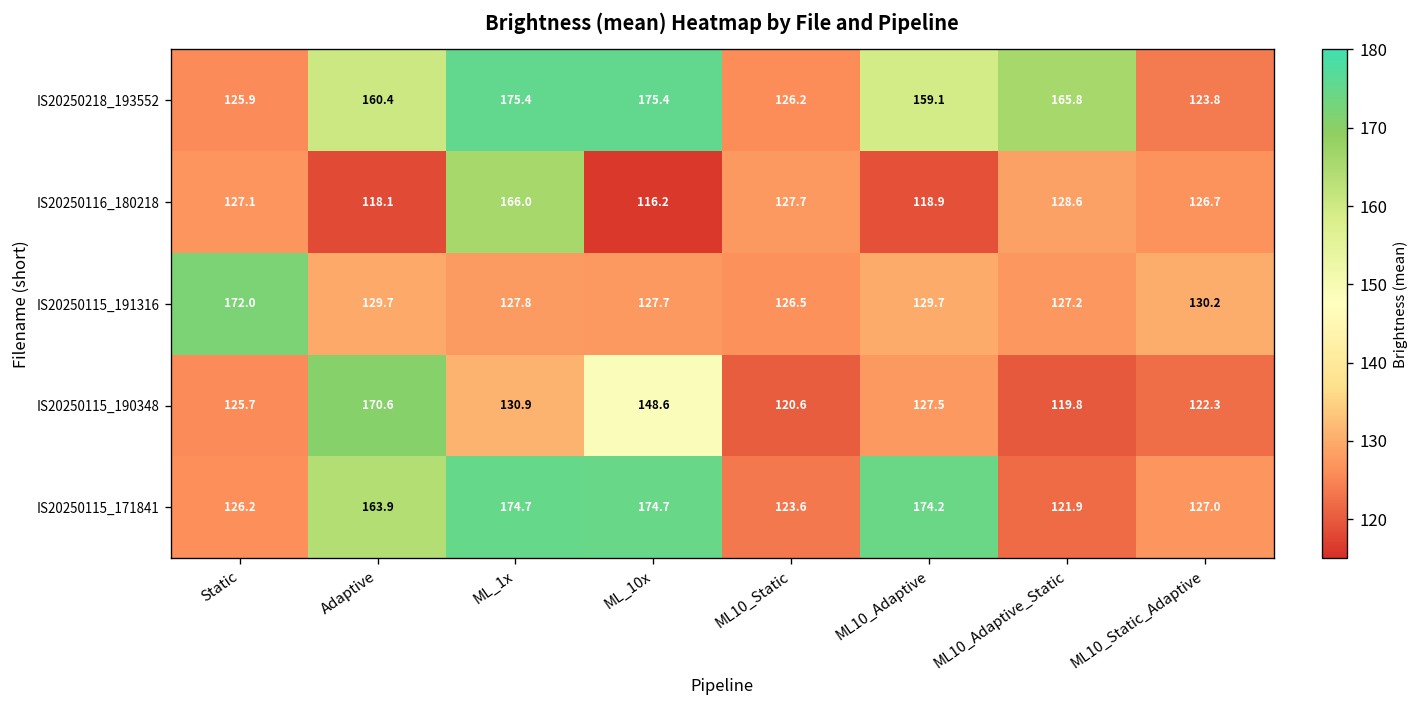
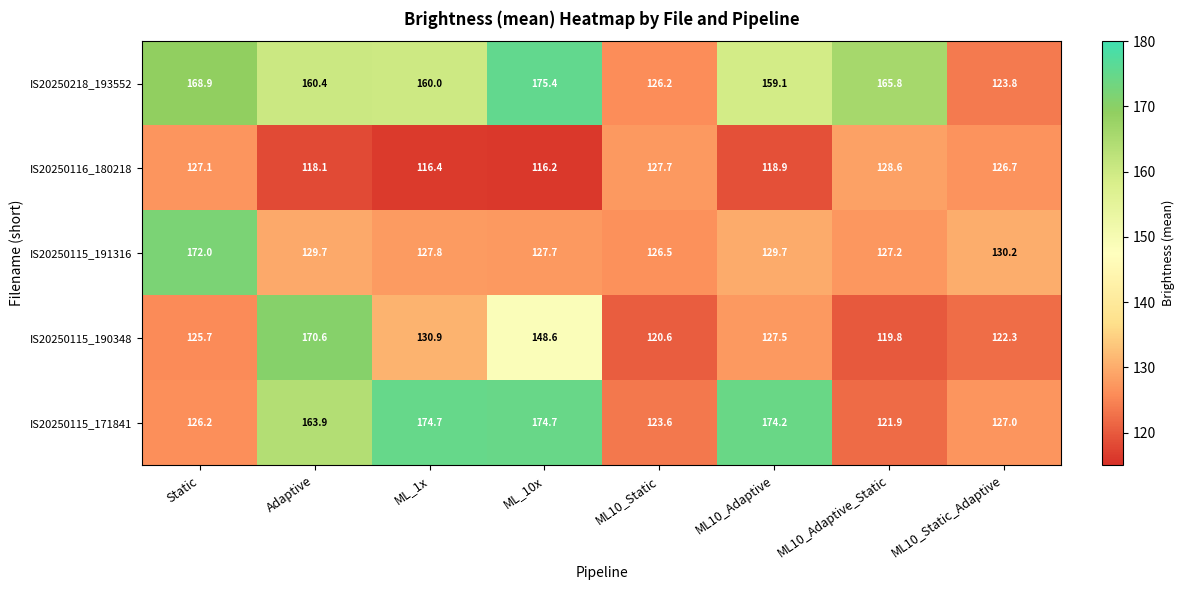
  {
    "IS20250218_193552": {
-     "Static": 125.9,
+     "Static": 168.9,
      "Adaptive": 160.4,
-     "ML_1x": 175.4,
+     "ML_1x": 160.0,
      "ML_10x": 175.4,
      "ML10_Static": 126.2,
      "ML10_Adaptive": 159.1,
      "ML10_Adaptive_Static": 165.8,
      "ML10_Static_Adaptive": 123.8
    },
    "IS20250116_180218": {
      "Static": 127.1,
      "Adaptive": 118.1,
-     "ML_1x": 166.0,
+     "ML_1x": 116.4,
      "ML_10x": 116.2,
      "ML10_Static": 127.7,
      "ML10_Adaptive": 118.9,
      "ML10_Adaptive_Static": 128.6,
      "ML10_Static_Adaptive": 126.7
    },
    "IS20250115_191316": {
      "Static": 172.0,
      "Adaptive": 129.7,
      "ML_1x": 127.8,
      "ML_10x": 127.7,
      "ML10_Static": 126.5,
      "ML10_Adaptive": 129.7,
      "ML10_Adaptive_Static": 127.2,
      "ML10_Static_Adaptive": 130.2
    },
    "IS20250115_190348": {
      "Static": 125.7,
      "Adaptive": 170.6,
      "ML_1x": 130.9,
      "ML_10x": 148.6,
      "ML10_Static": 120.6,
      "ML10_Adaptive": 127.5,
      "ML10_Adaptive_Static": 119.8,
      "ML10_Static_Adaptive": 122.3
    },
    "IS20250115_171841": {
      "Static": 126.2,
      "Adaptive": 163.9,
      "ML_1x": 174.7,
      "ML_10x": 174.7,
      "ML10_Static": 123.6,
      "ML10_Adaptive": 174.2,
      "ML10_Adaptive_Static": 121.9,
      "ML10_Static_Adaptive": 127.0
    }
  }
